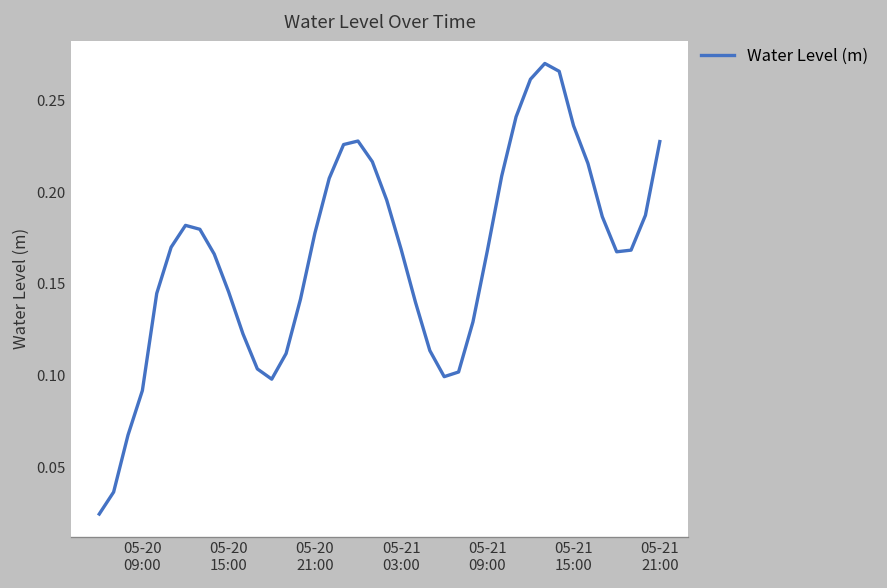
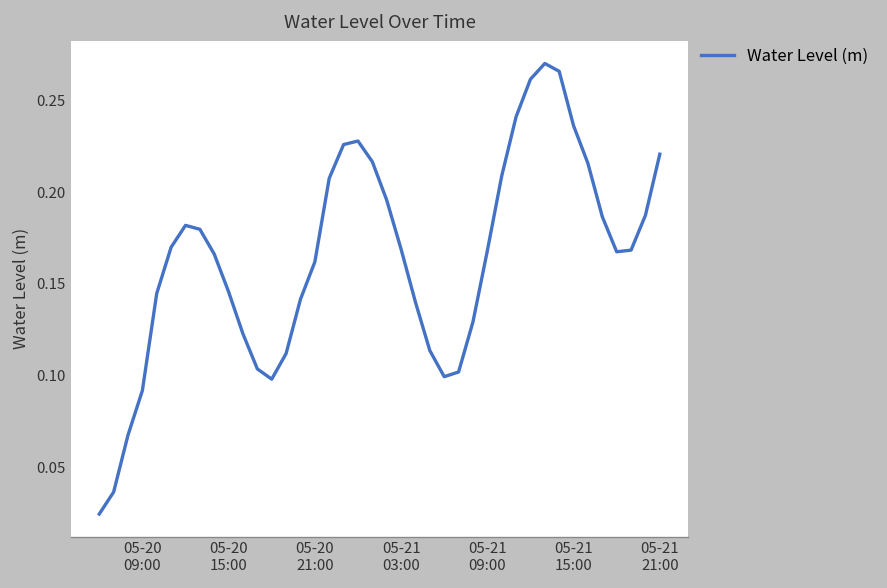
  {
    "05-20 09:00": 0.092,
    "05-20 15:00": 0.146,
-   "05-20 21:00": 0.178,
+   "05-20 21:00": 0.162,
    "05-21 03:00": 0.169,
    "05-21 09:00": 0.168,
    "05-21 15:00": 0.236,
-   "05-21 21:00": 0.227
+   "05-21 21:00": 0.221
  }
